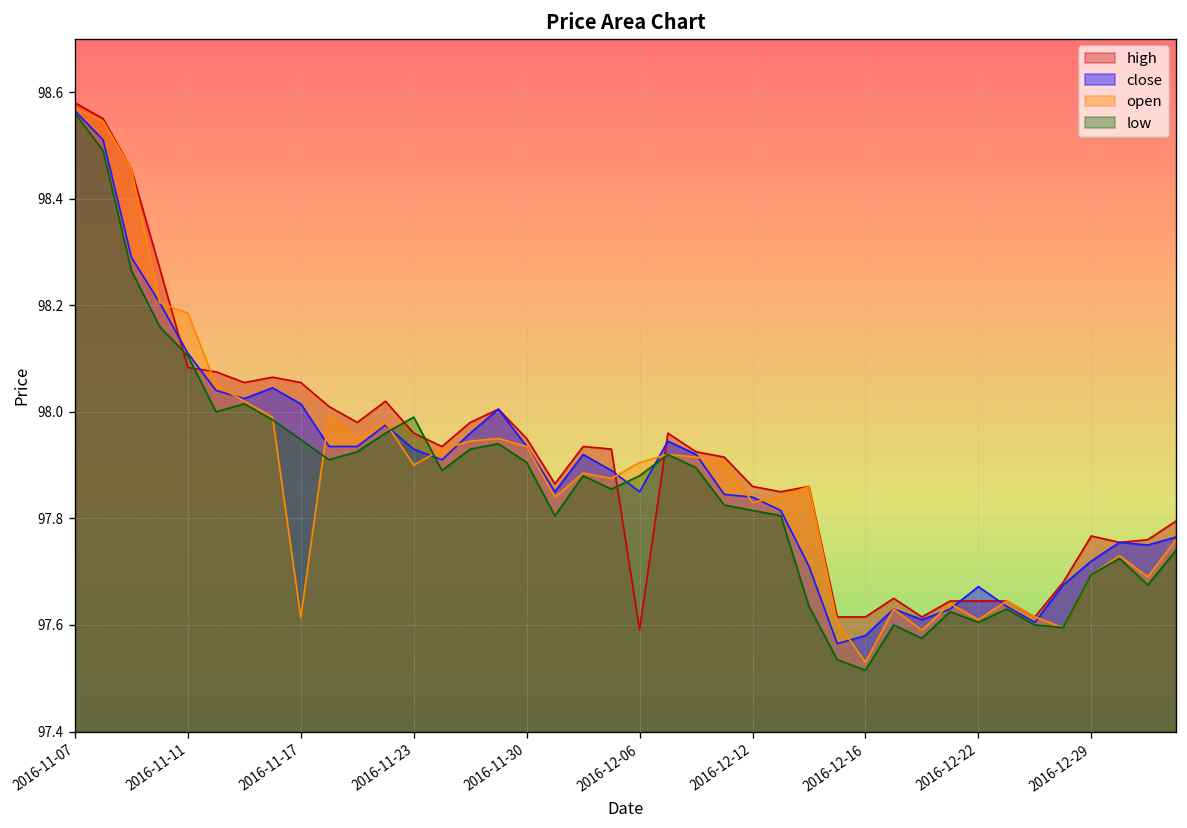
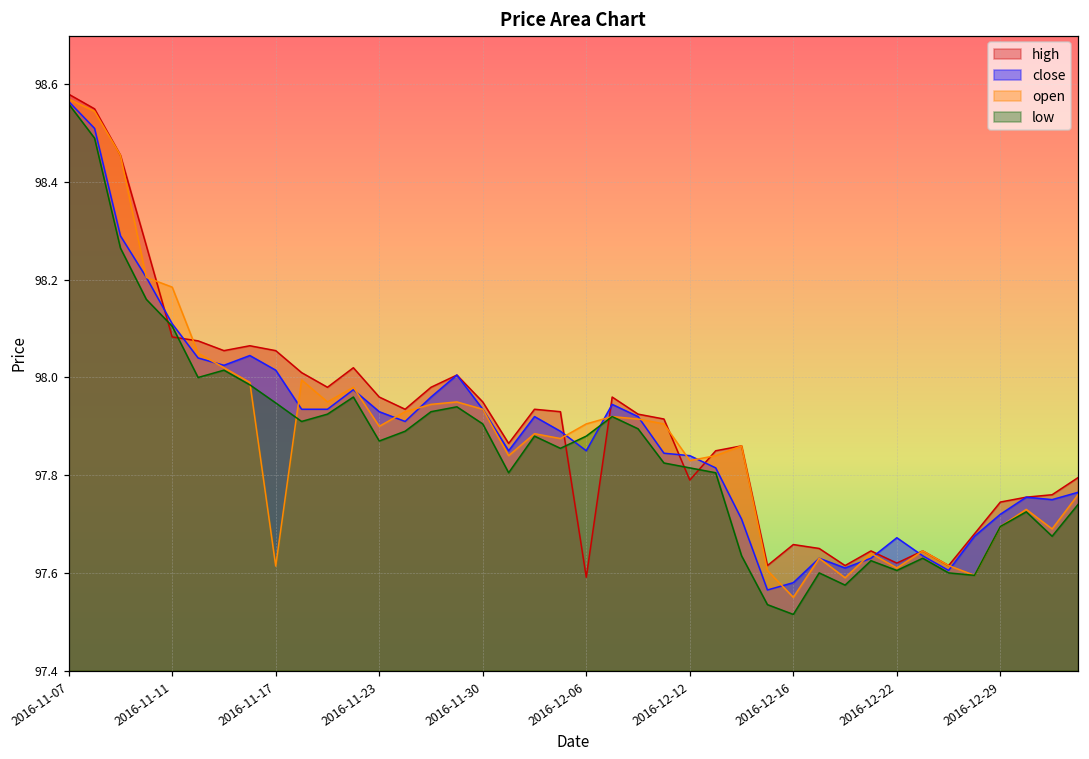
  {
    "high": {
      "2016-11-07": 98.58,
      "2016-11-11": 98.08,
      "2016-11-17": 98.06,
      "2016-11-23": 97.96,
      "2016-11-30": 97.95,
      "2016-12-06": 97.59,
-     "2016-12-12": 97.86,
-     "2016-12-16": 97.62,
-     "2016-12-22": 97.65,
-     "2016-12-29": 97.77
+     "2016-12-12": 97.79,
+     "2016-12-16": 97.66,
+     "2016-12-22": 97.62,
+     "2016-12-29": 97.75
    },
    "close": {
      "2016-11-17": 98.02,
      "2016-11-23": 97.93,
      "2016-12-06": 97.85,
      "2016-12-12": 97.84,
      "2016-12-16": 97.58,
      "2016-12-22": 97.67,
      "2016-12-29": 97.72
    },
    "open": {
      "2016-11-11": 98.19,
      "2016-11-17": 97.61,
      "2016-11-23": 97.90,
      "2016-12-06": 97.91,
      "2016-12-12": 97.83,
-     "2016-12-16": 97.53
+     "2016-12-16": 97.55
    },
    "low": {
      "2016-11-17": 97.95,
-     "2016-11-23": 97.99,
+     "2016-11-23": 97.87,
      "2016-11-30": 97.91,
      "2016-12-06": 97.88,
      "2016-12-12": 97.82,
      "2016-12-16": 97.52
    }
  }
